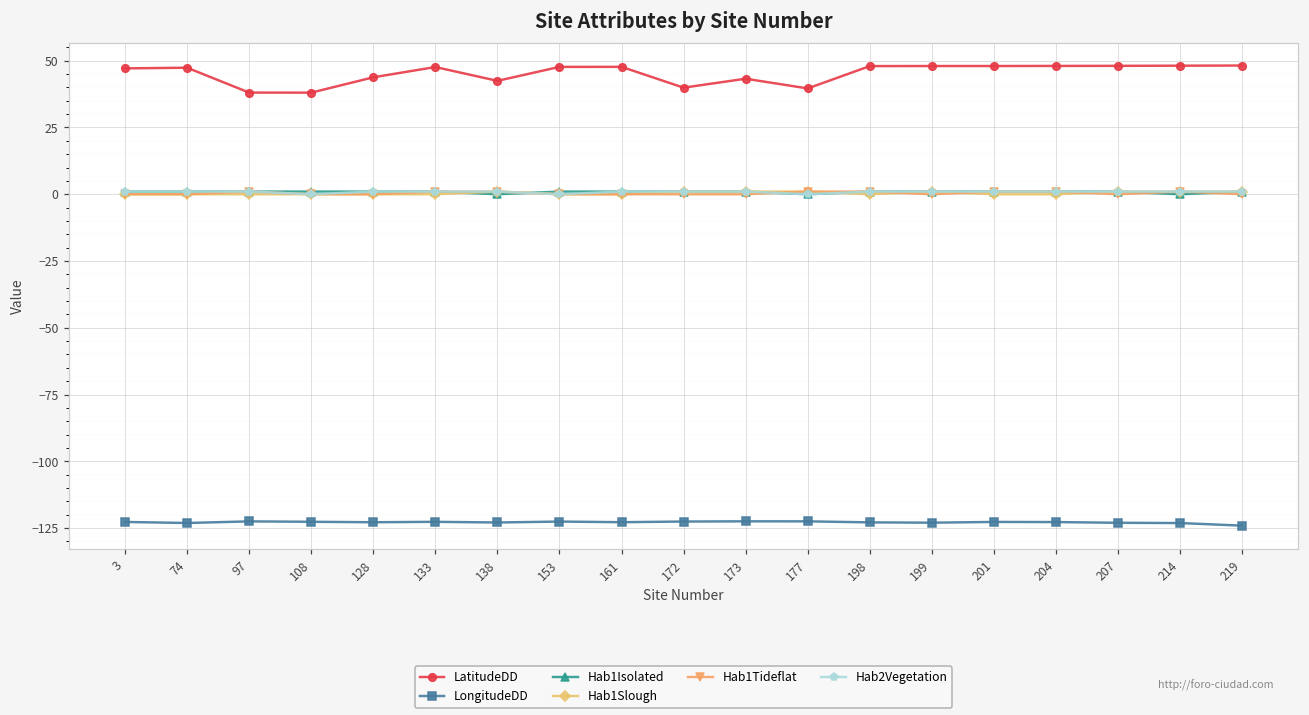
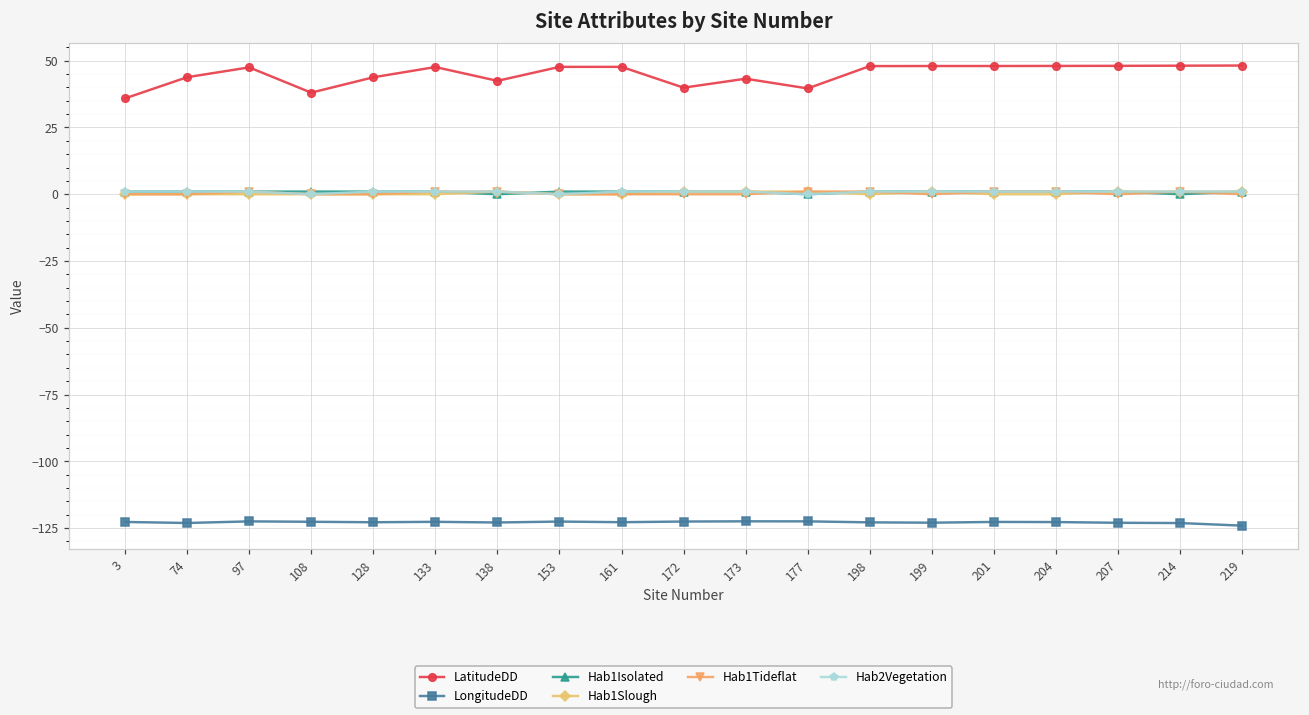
  {
    "LatitudeDD": {
-     "3": 47,
-     "74": 47,
-     "97": 38,
+     "3": 36,
+     "74": 44,
+     "97": 48,
      "108": 38,
      "128": 44,
      "133": 48,
      "138": 42,
      "153": 48,
      "161": 48,
      "172": 40,
      "173": 43,
      "177": 40,
      "198": 48,
      "199": 48,
      "201": 48,
      "204": 48,
      "207": 48,
      "214": 48,
      "219": 48
    }
  }
